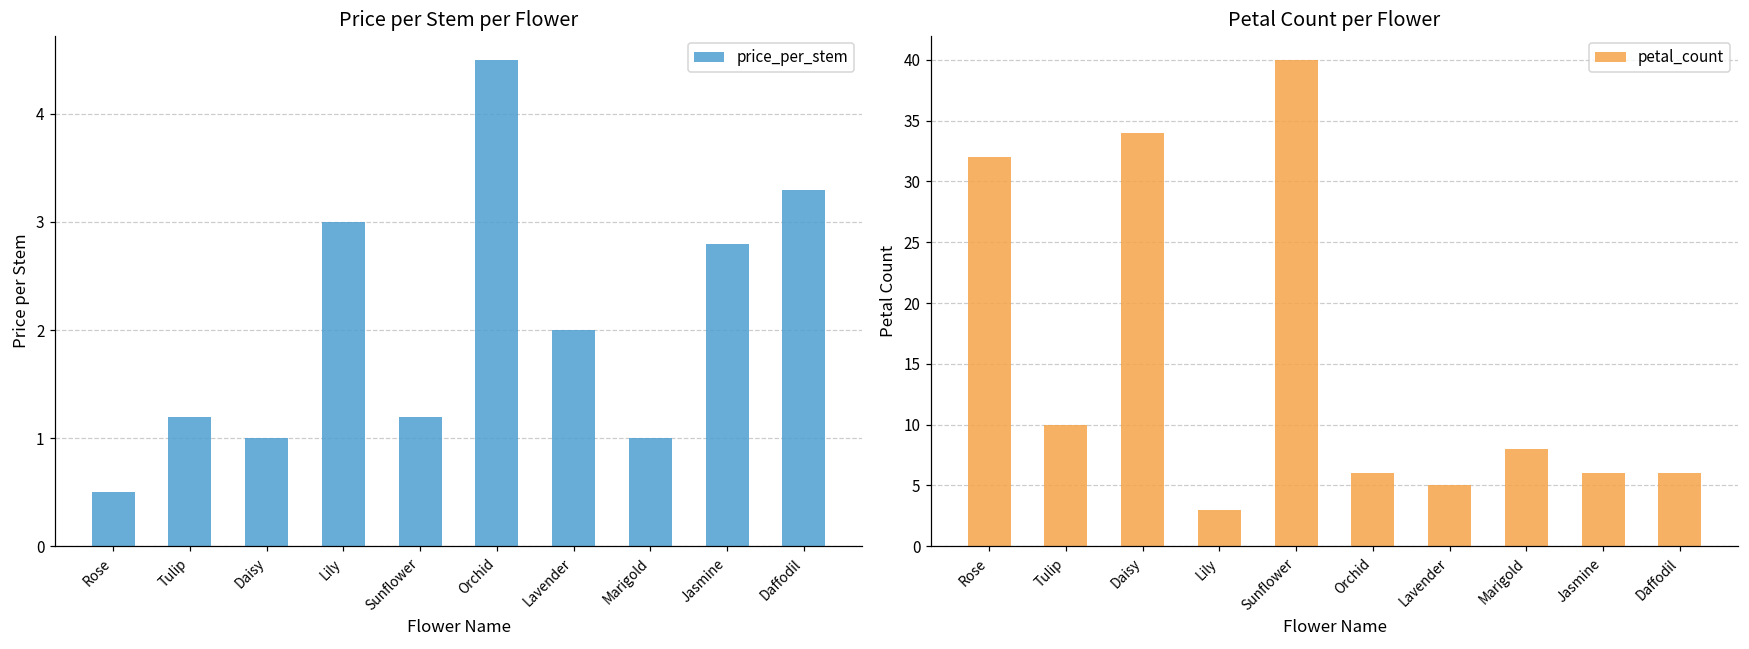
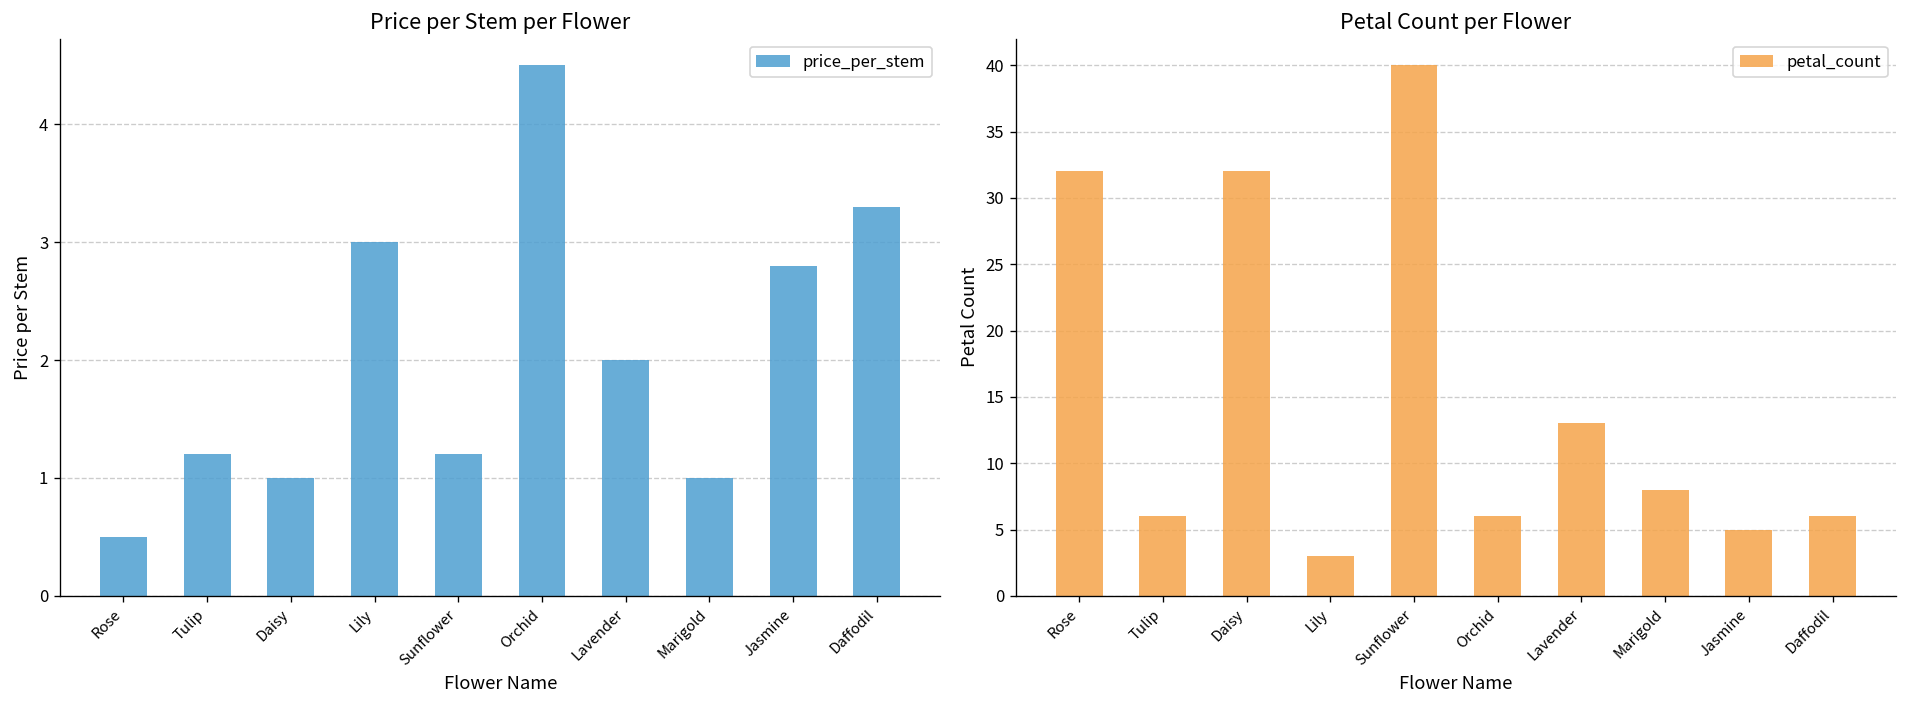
  {
    "Price per Stem per Flower": {
      "Rose": 0.5,
      "Tulip": 1.2,
      "Daisy": 1.0,
      "Lily": 3.0,
      "Sunflower": 1.2,
      "Orchid": 4.5,
      "Lavender": 2.0,
      "Marigold": 1.0,
      "Jasmine": 2.8,
      "Daffodil": 3.3
    },
    "Petal Count per Flower": {
      "Rose": 32,
-     "Tulip": 10,
-     "Daisy": 34,
+     "Tulip": 6,
+     "Daisy": 32,
      "Lily": 3,
      "Sunflower": 40,
      "Orchid": 6,
-     "Lavender": 5,
+     "Lavender": 13,
      "Marigold": 8,
-     "Jasmine": 6,
+     "Jasmine": 5,
      "Daffodil": 6
    }
  }
